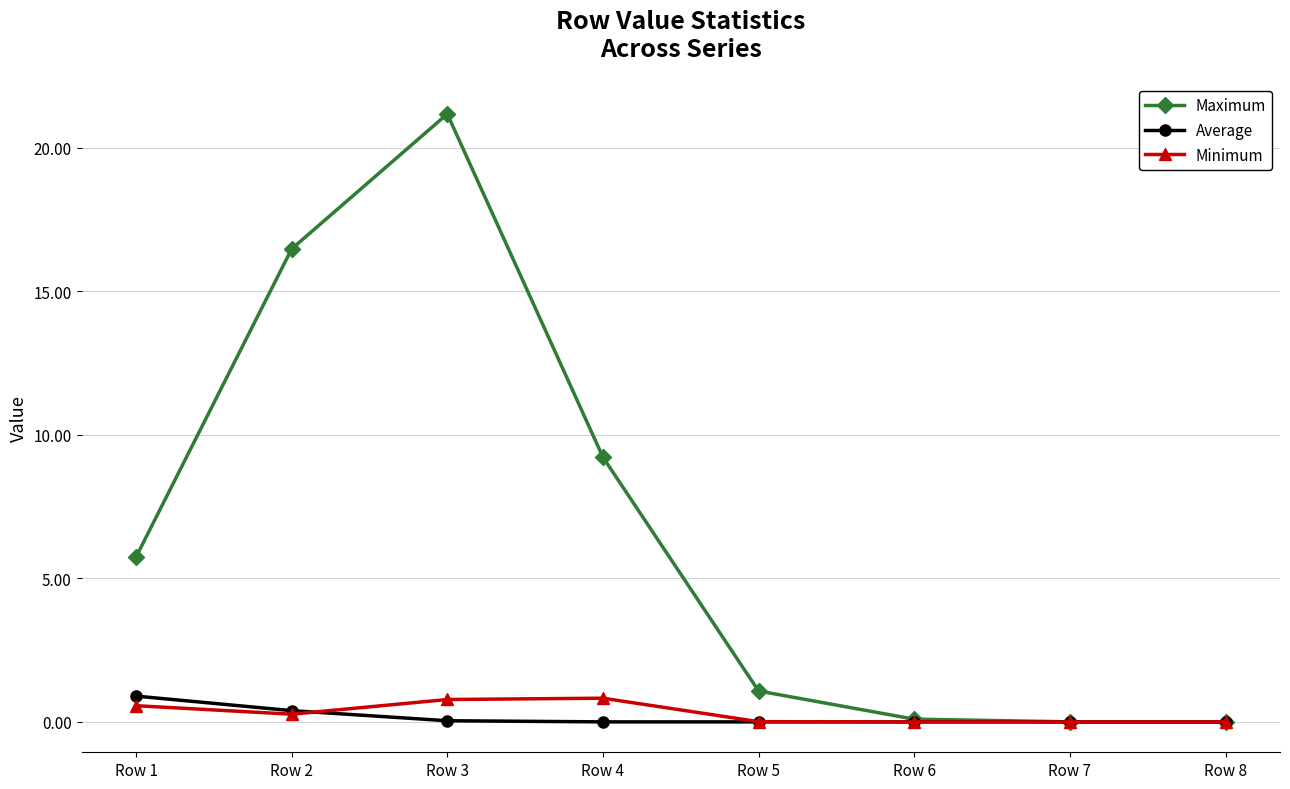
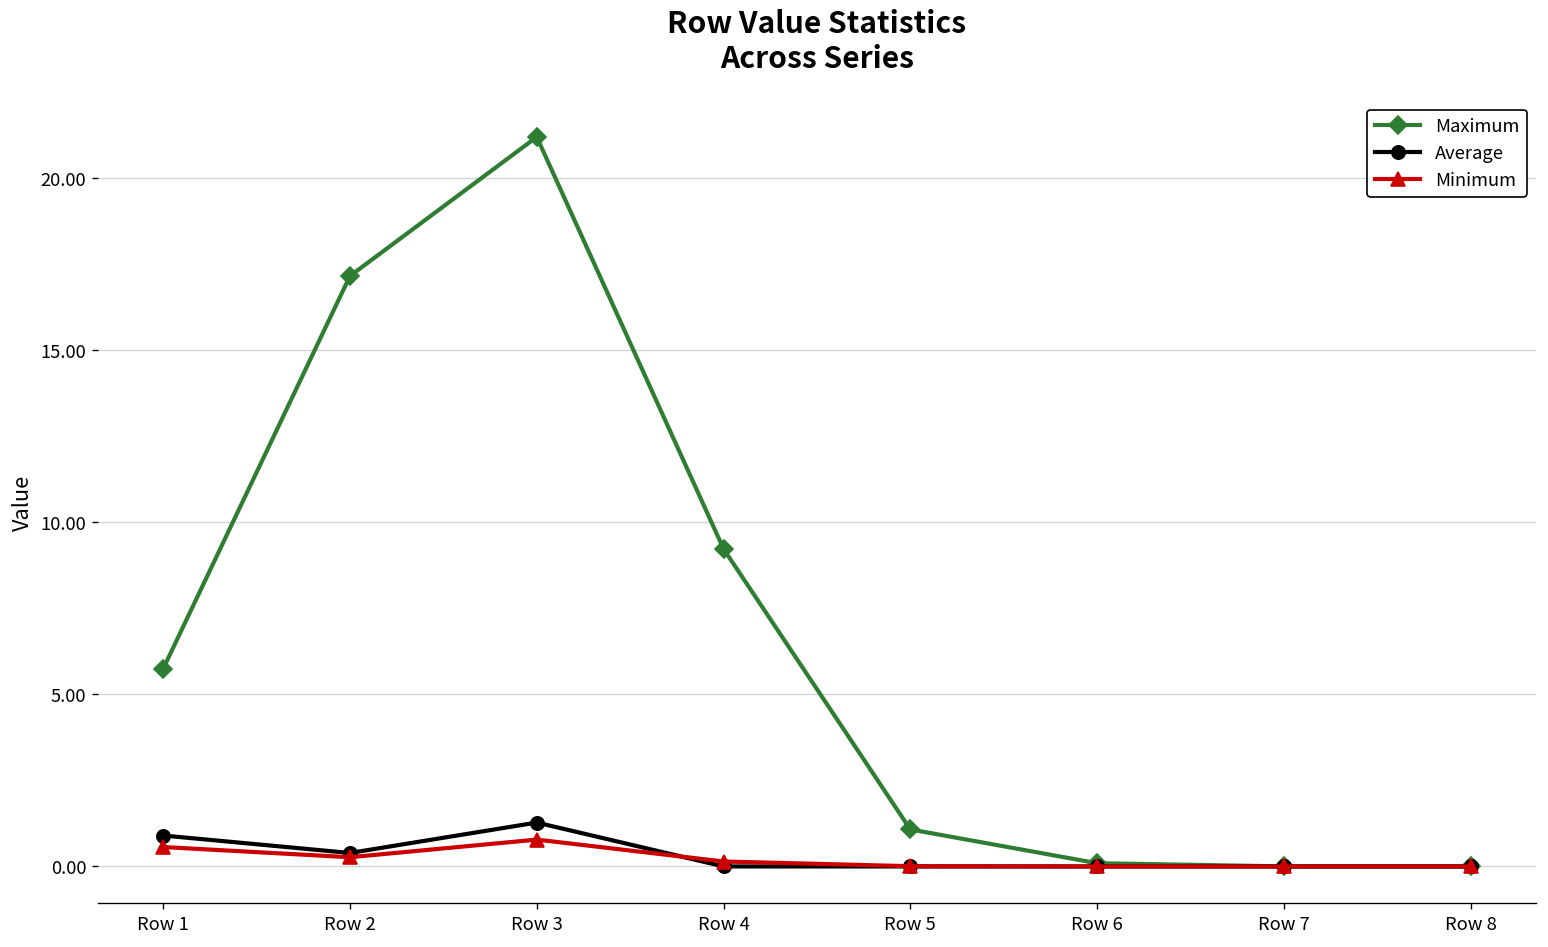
  {
    "Maximum": {
      "Row 1": 5.7,
-     "Row 2": 16.5,
+     "Row 2": 17.1,
      "Row 3": 21.2,
      "Row 4": 9.2,
      "Row 5": 1.1,
      "Row 6": 0.1
    },
    "Average": {
      "Row 1": 0.9,
      "Row 2": 0.4,
-     "Row 3": 0.0,
+     "Row 3": 1.3,
      "Row 4": 0.0
    },
    "Minimum": {
      "Row 1": 0.6,
      "Row 2": 0.3,
      "Row 3": 0.8,
-     "Row 4": 0.8
+     "Row 4": 0.1
    }
  }
